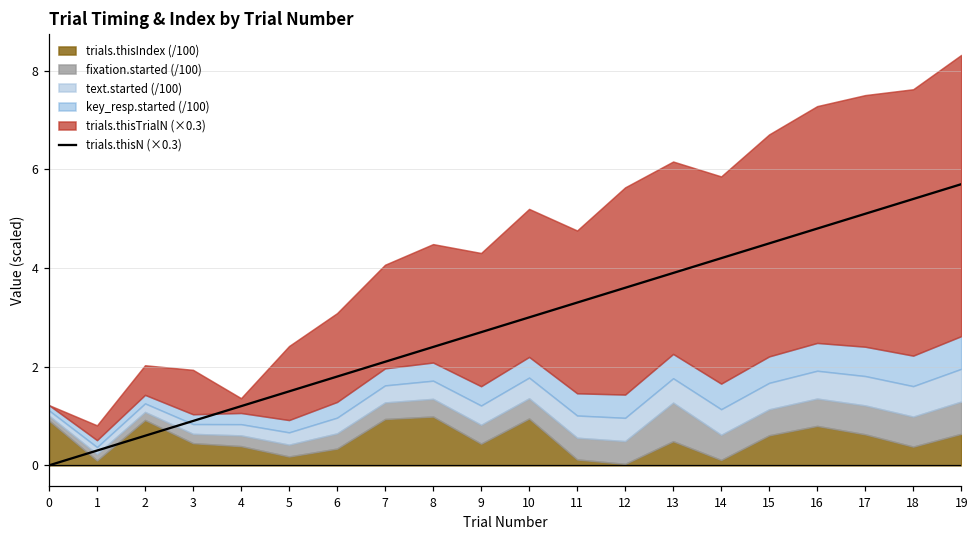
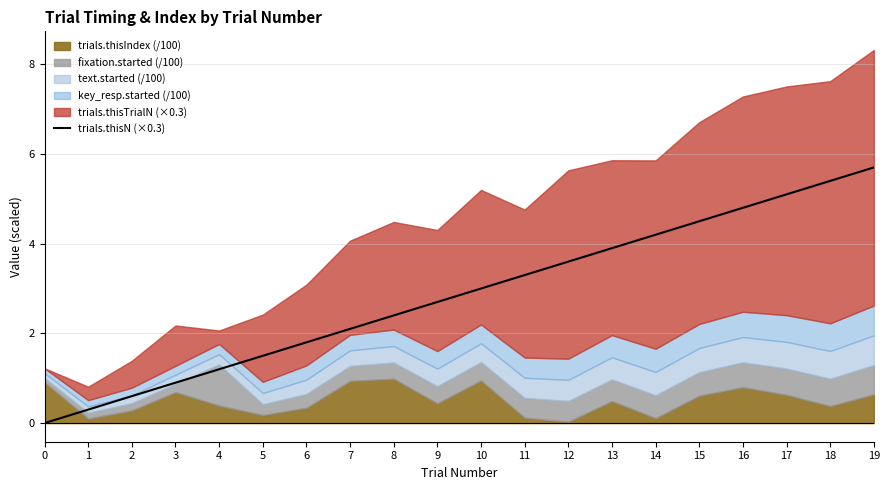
  {
    "trials.thisN (×0.3)": {
      "0": 0.0,
      "1": 0.3,
      "4": 1.2,
      "5": 1.5,
      "6": 1.8,
      "7": 2.1,
      "8": 2.4,
      "9": 2.7,
      "10": 3.0,
      "11": 3.3,
      "12": 3.6,
      "13": 3.9,
      "14": 4.2,
      "15": 4.5,
      "16": 4.8,
      "17": 5.1,
      "18": 5.4,
      "19": 5.7
    },
    "trials.thisIndex (/100)": {
      "0": 0.9,
      "1": 0.1,
-     "2": 0.9,
-     "3": 0.5,
+     "2": 0.3,
+     "3": 0.7,
      "4": 0.4,
      "5": 0.2,
      "6": 0.3,
      "7": 0.9,
      "8": 1.0,
      "9": 0.4,
      "10": 1.0,
      "11": 0.1,
      "13": 0.5,
      "14": 0.1,
      "15": 0.6,
      "16": 0.8,
      "17": 0.6,
      "18": 0.4,
      "19": 0.6
    },
    "fixation.started (/100)": {
      "0": 0.1,
      "1": 0.1,
      "2": 0.2,
-     "4": 0.2,
+     "4": 0.9,
      "5": 0.2,
      "6": 0.3,
      "7": 0.3,
      "8": 0.4,
      "9": 0.4,
      "10": 0.4,
      "11": 0.4,
      "12": 0.5,
-     "13": 0.8,
+     "13": 0.5,
      "14": 0.5,
      "15": 0.5,
      "16": 0.6,
      "17": 0.6,
      "18": 0.6,
      "19": 0.7
    },
    "trials.thisTrialN (×0.3)": {
      "1": 0.3,
      "2": 0.6,
      "3": 0.9,
      "4": 0.3,
      "5": 1.5,
      "6": 1.8,
      "7": 2.1,
      "8": 2.4,
      "9": 2.7,
      "10": 3.0,
      "11": 3.3,
      "12": 4.2,
      "13": 3.9,
      "14": 4.2,
      "15": 4.5,
      "16": 4.8,
      "17": 5.1,
      "18": 5.4,
      "19": 5.7
    }
  }
